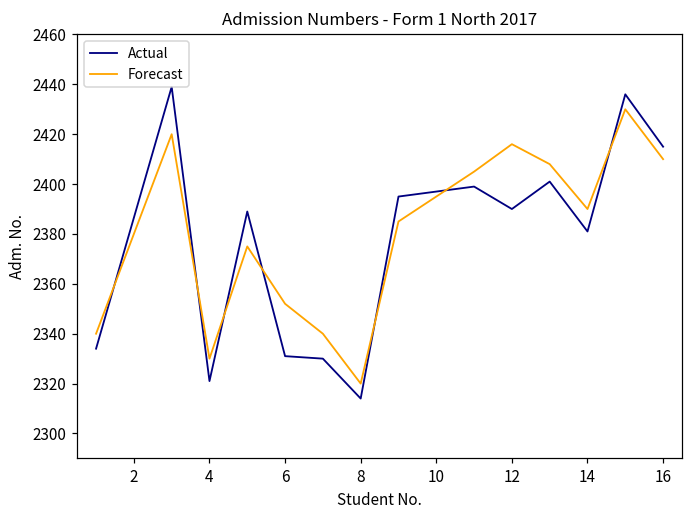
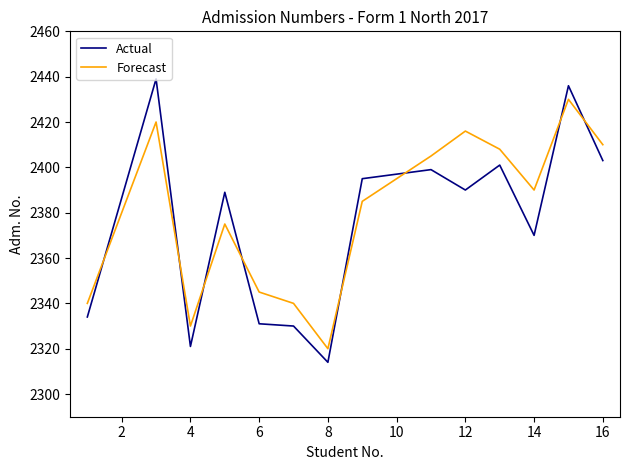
  {
    "Actual": {
      "4": 2321,
      "6": 2331,
      "8": 2314,
      "12": 2390,
-     "14": 2381,
-     "16": 2415
+     "14": 2370,
+     "16": 2403
    },
    "Forecast": {
      "4": 2330,
-     "6": 2352,
+     "6": 2345,
      "8": 2320,
      "12": 2416,
      "14": 2390,
      "16": 2410
    }
  }
